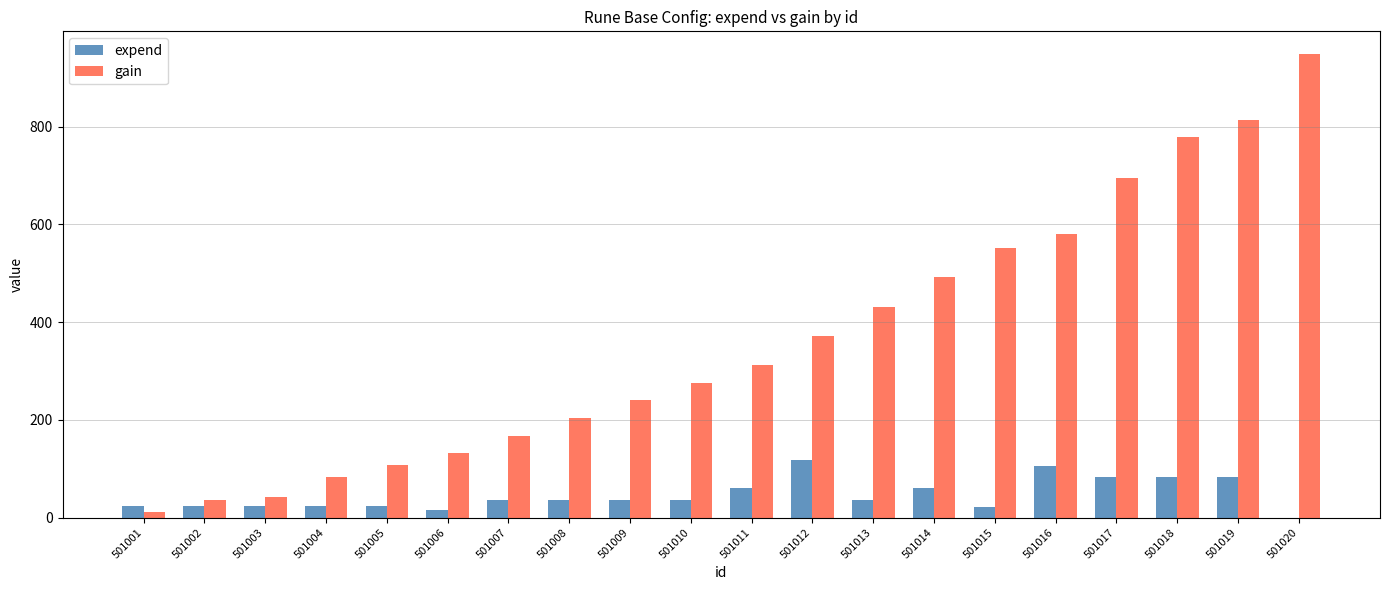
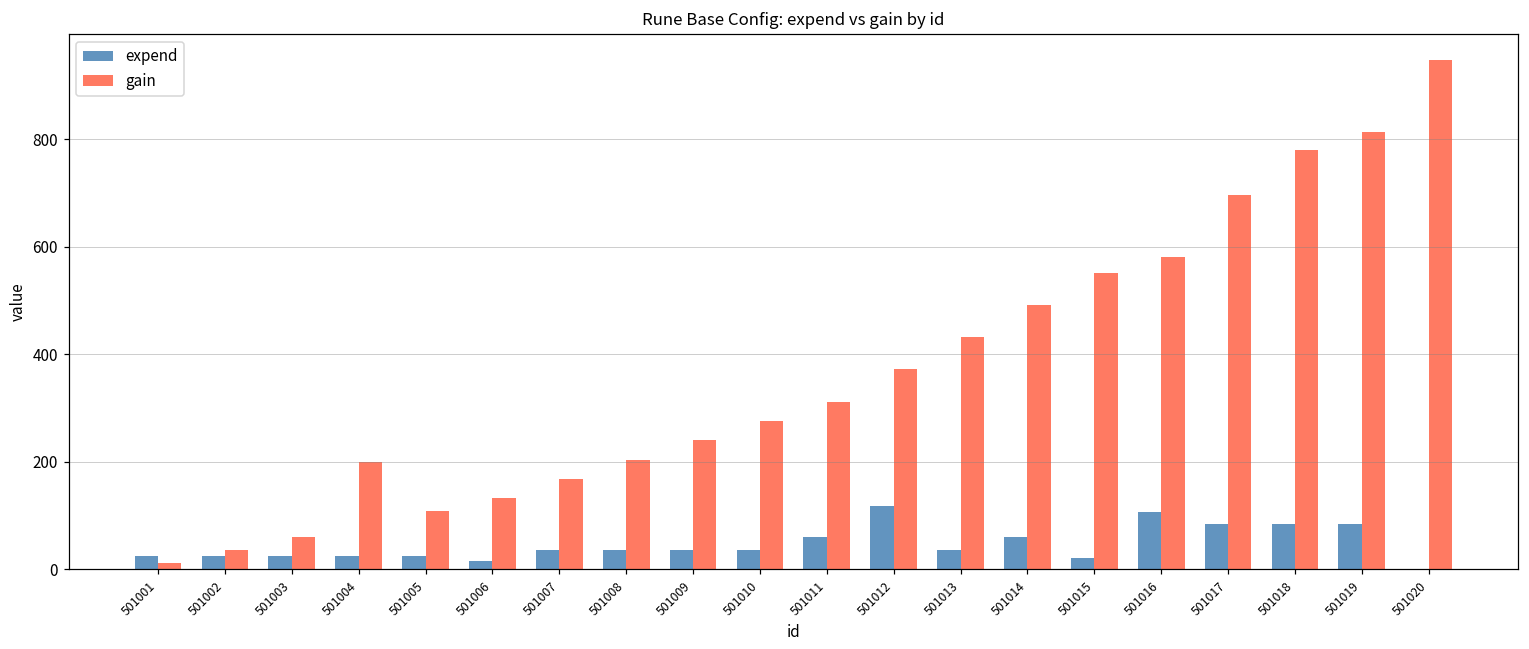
  {
    "expend": {
      "501001": 20,
      "501002": 20,
      "501003": 20,
      "501004": 20,
      "501005": 20,
      "501006": 20,
      "501007": 40,
      "501008": 40,
      "501009": 40,
      "501010": 40,
      "501011": 60,
      "501012": 120,
      "501013": 40,
      "501014": 60,
      "501015": 20,
      "501016": 110,
      "501017": 80,
      "501018": 80,
      "501019": 80,
      "501020": 0
    },
    "gain": {
      "501001": 10,
      "501002": 40,
-     "501003": 40,
-     "501004": 80,
+     "501003": 60,
+     "501004": 200,
      "501005": 110,
      "501006": 130,
      "501007": 170,
      "501008": 200,
      "501009": 240,
      "501010": 280,
      "501011": 310,
      "501012": 370,
      "501013": 430,
      "501014": 490,
      "501015": 550,
      "501016": 580,
      "501017": 700,
      "501018": 780,
      "501019": 810,
      "501020": 950
    }
  }
